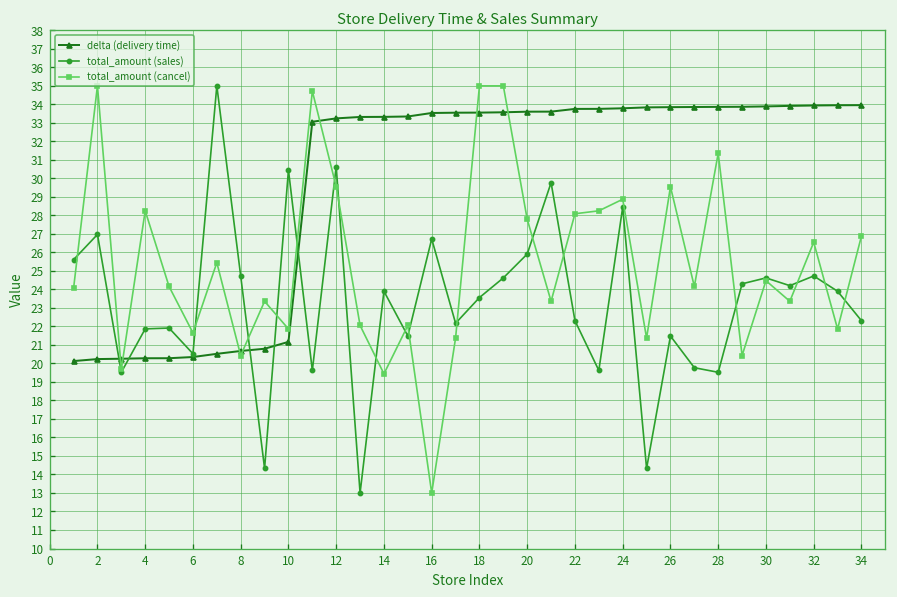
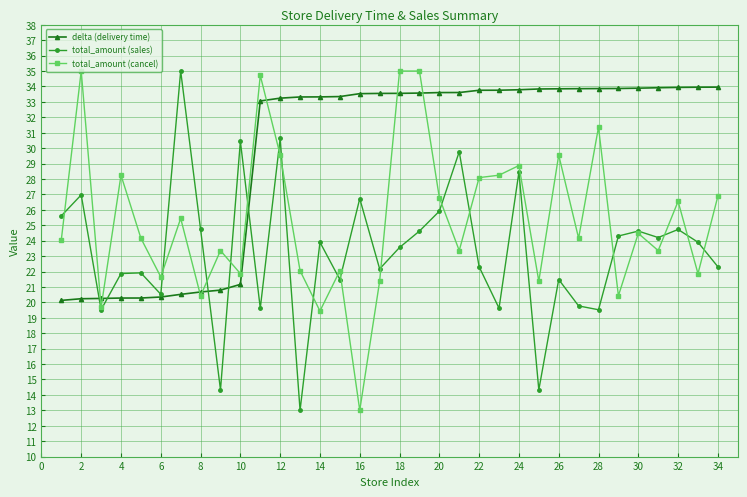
  {
    "total_amount (cancel)": {
      "4": 28.2,
      "6": 21.7,
      "8": 20.4,
      "10": 21.9,
      "12": 29.6,
      "14": 19.4,
      "16": 13.0,
      "18": 35.0,
-     "20": 27.8,
+     "20": 26.8,
      "22": 28.1,
      "24": 28.9,
      "26": 29.6,
      "28": 31.4,
      "32": 26.6,
      "34": 26.9
    }
  }
